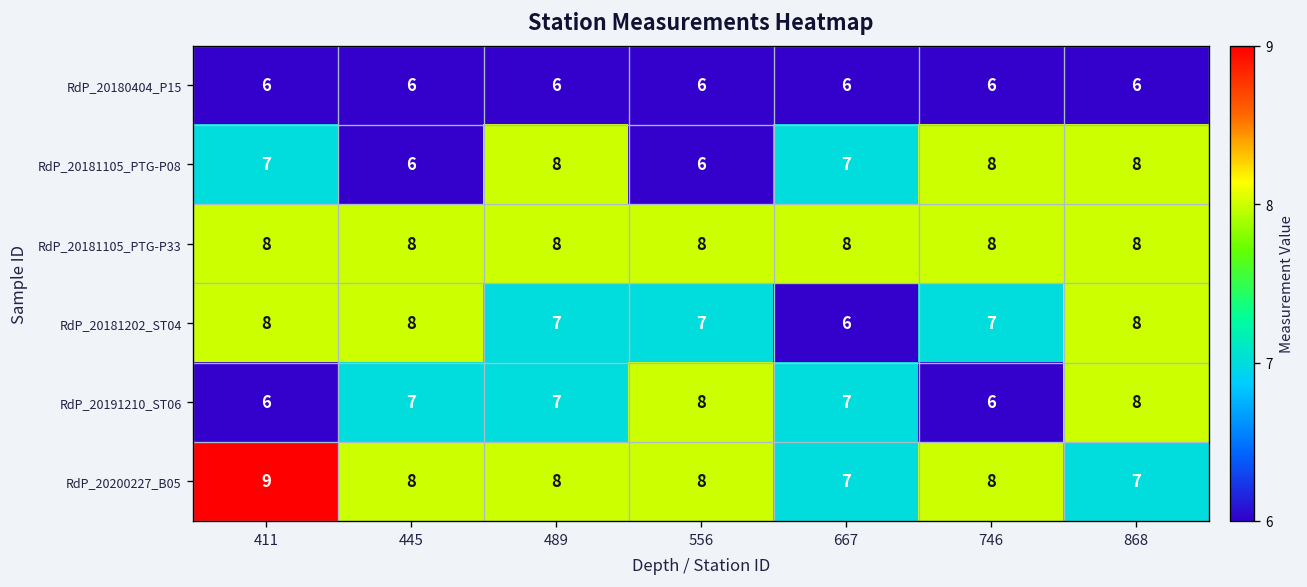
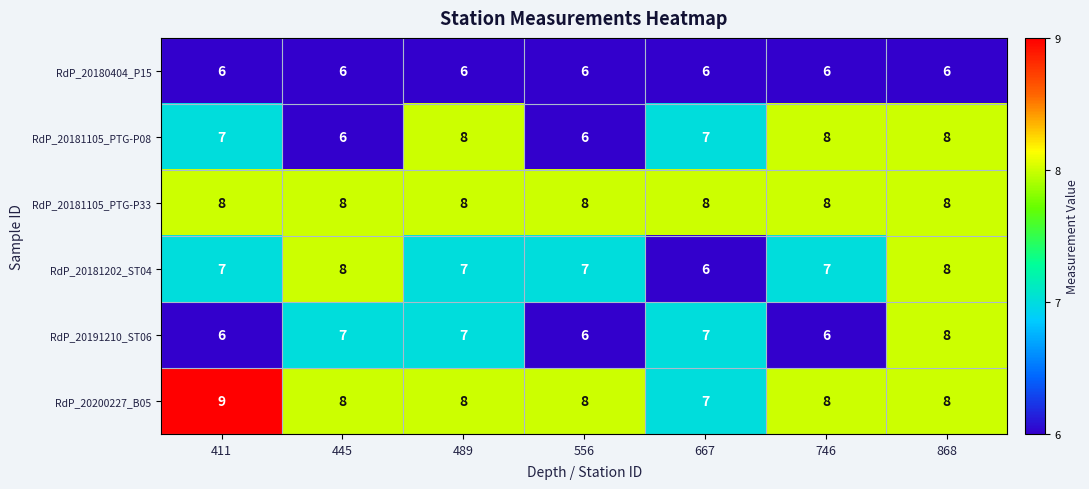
  {
    "RdP_20180404_P15": {
      "411": 6,
      "445": 6,
      "489": 6,
      "556": 6,
      "667": 6,
      "746": 6,
      "868": 6
    },
    "RdP_20181105_PTG-P08": {
      "411": 7,
      "445": 6,
      "489": 8,
      "556": 6,
      "667": 7,
      "746": 8,
      "868": 8
    },
    "RdP_20181105_PTG-P33": {
      "411": 8,
      "445": 8,
      "489": 8,
      "556": 8,
      "667": 8,
      "746": 8,
      "868": 8
    },
    "RdP_20181202_ST04": {
-     "411": 8,
+     "411": 7,
      "445": 8,
      "489": 7,
      "556": 7,
      "667": 6,
      "746": 7,
      "868": 8
    },
    "RdP_20191210_ST06": {
      "411": 6,
      "445": 7,
      "489": 7,
-     "556": 8,
+     "556": 6,
      "667": 7,
      "746": 6,
      "868": 8
    },
    "RdP_20200227_B05": {
      "411": 9,
      "445": 8,
      "489": 8,
      "556": 8,
      "667": 7,
      "746": 8,
-     "868": 7
+     "868": 8
    }
  }
